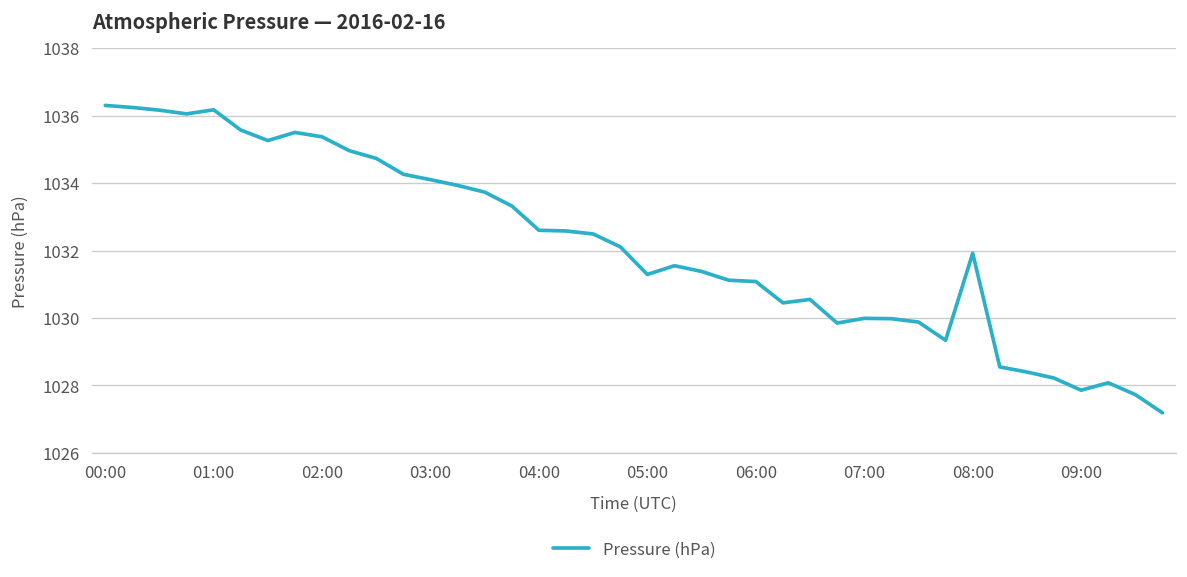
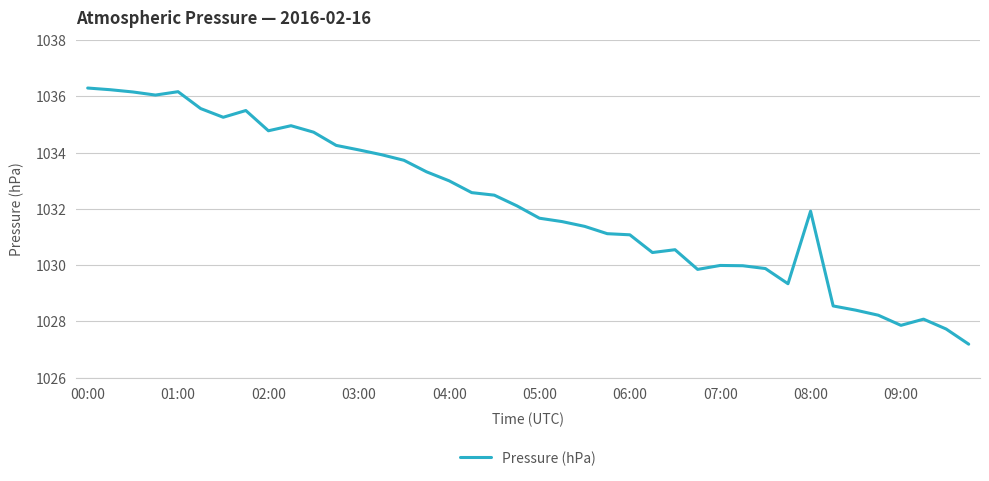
  {
    "00:00": 1036.3,
    "01:00": 1036.2,
-   "02:00": 1035.4,
+   "02:00": 1034.8,
    "03:00": 1034.1,
-   "04:00": 1032.6,
-   "05:00": 1031.3,
+   "04:00": 1033.0,
+   "05:00": 1031.7,
    "06:00": 1031.1,
    "07:00": 1030.0,
    "08:00": 1031.9,
    "09:00": 1027.9
  }
